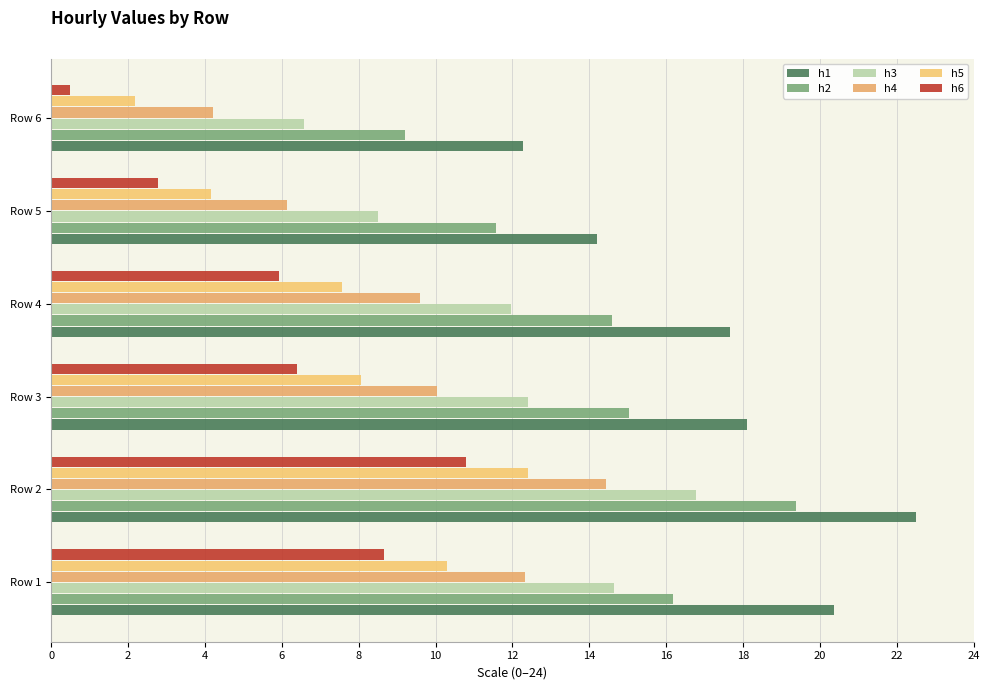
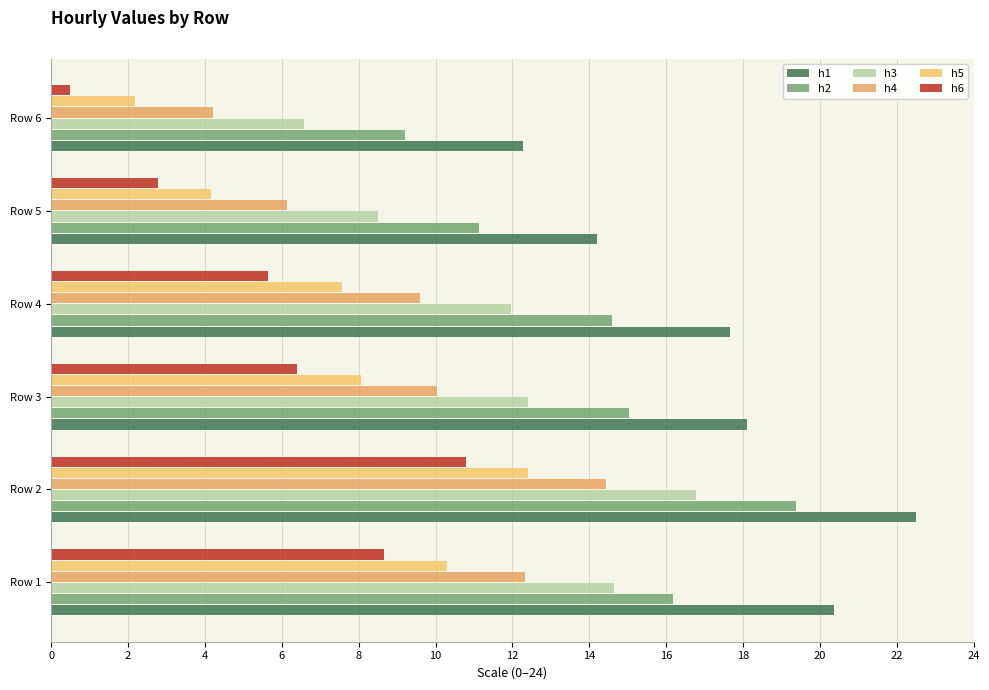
  {
    "h1": {
      "Row 6": 12.3,
      "Row 5": 14.2,
      "Row 4": 17.7,
      "Row 3": 18.1,
      "Row 2": 22.5,
      "Row 1": 20.4
    },
    "h2": {
      "Row 6": 9.2,
-     "Row 5": 11.6,
+     "Row 5": 11.1,
      "Row 4": 14.6,
      "Row 3": 15.0,
      "Row 2": 19.4,
      "Row 1": 16.2
    },
    "h3": {
      "Row 6": 6.6,
      "Row 5": 8.5,
      "Row 4": 12.0,
      "Row 3": 12.4,
      "Row 2": 16.8,
      "Row 1": 14.6
    },
    "h6": {
      "Row 6": 0.5,
      "Row 5": 2.8,
-     "Row 4": 5.9,
+     "Row 4": 5.6,
      "Row 3": 6.4,
      "Row 2": 10.8,
      "Row 1": 8.7
    }
  }
